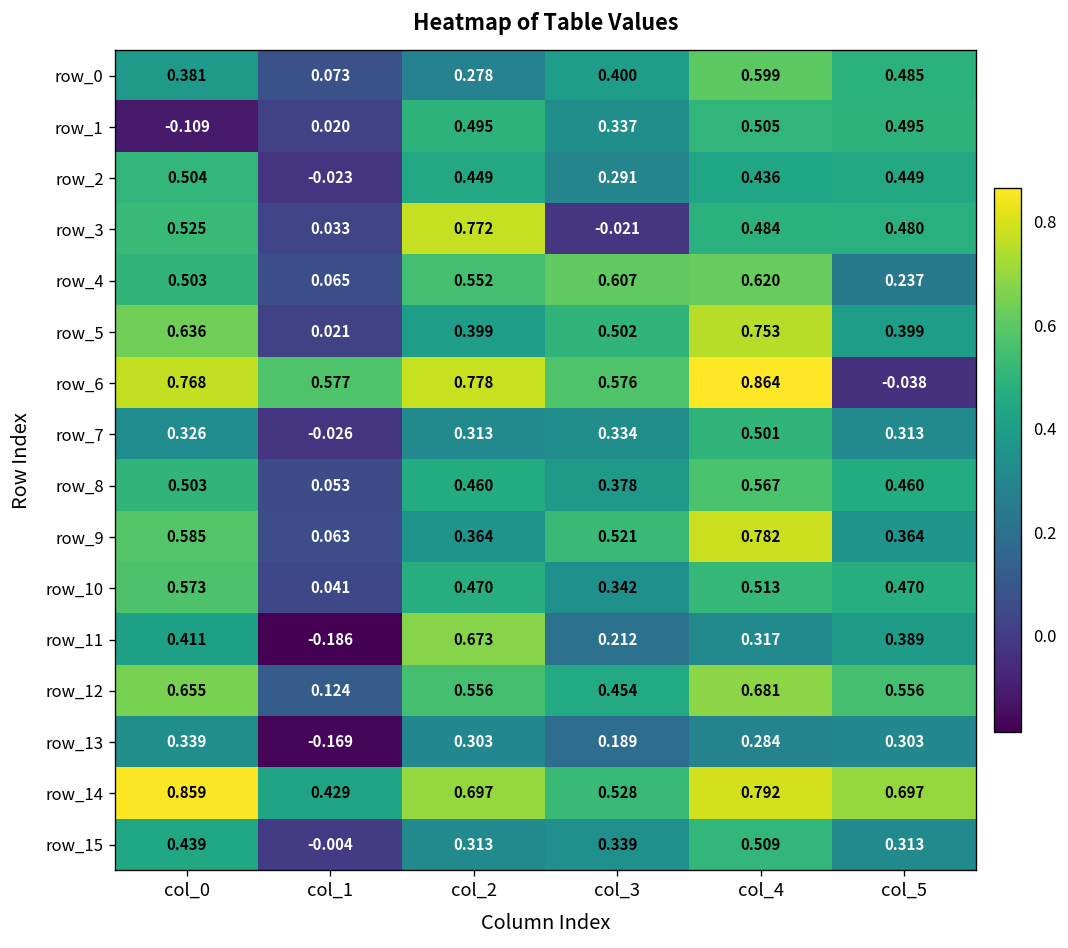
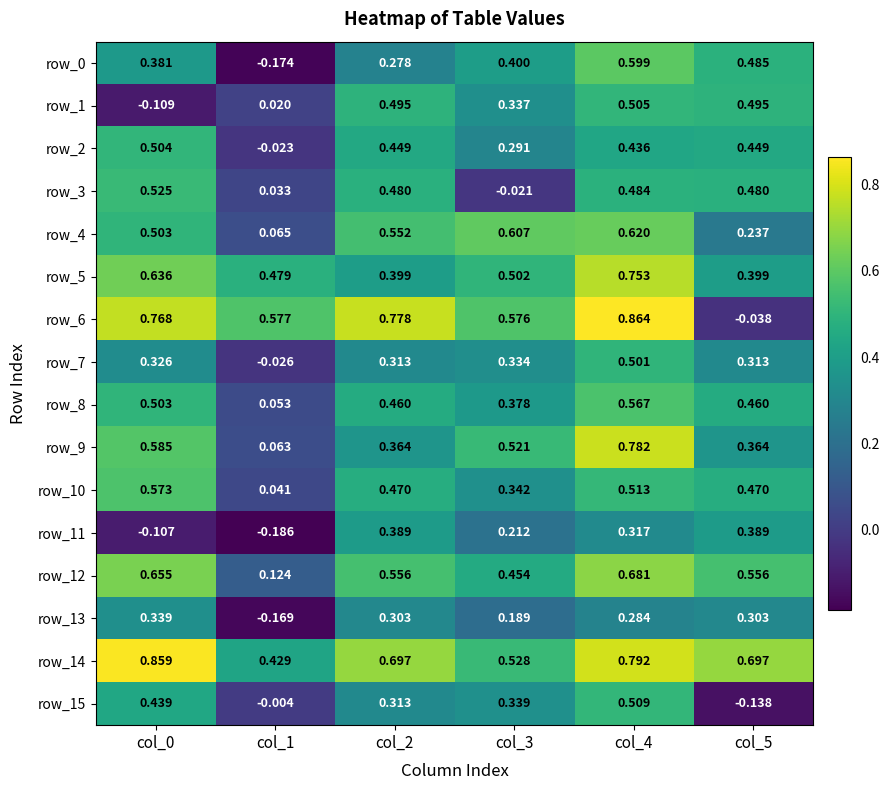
  {
    "row_0": {
      "col_0": 0.381,
-     "col_1": 0.073,
+     "col_1": -0.174,
      "col_2": 0.278,
      "col_3": 0.400,
      "col_4": 0.599,
      "col_5": 0.485
    },
    "row_1": {
      "col_0": -0.109,
      "col_1": 0.020,
      "col_2": 0.495,
      "col_3": 0.337,
      "col_4": 0.505,
      "col_5": 0.495
    },
    "row_2": {
      "col_0": 0.504,
      "col_1": -0.023,
      "col_2": 0.449,
      "col_3": 0.291,
      "col_4": 0.436,
      "col_5": 0.449
    },
    "row_3": {
      "col_0": 0.525,
      "col_1": 0.033,
-     "col_2": 0.772,
+     "col_2": 0.480,
      "col_3": -0.021,
      "col_4": 0.484,
      "col_5": 0.480
    },
    "row_4": {
      "col_0": 0.503,
      "col_1": 0.065,
      "col_2": 0.552,
      "col_3": 0.607,
      "col_4": 0.620,
      "col_5": 0.237
    },
    "row_5": {
      "col_0": 0.636,
-     "col_1": 0.021,
+     "col_1": 0.479,
      "col_2": 0.399,
      "col_3": 0.502,
      "col_4": 0.753,
      "col_5": 0.399
    },
    "row_6": {
      "col_0": 0.768,
      "col_1": 0.577,
      "col_2": 0.778,
      "col_3": 0.576,
      "col_4": 0.864,
      "col_5": -0.038
    },
    "row_7": {
      "col_0": 0.326,
      "col_1": -0.026,
      "col_2": 0.313,
      "col_3": 0.334,
      "col_4": 0.501,
      "col_5": 0.313
    },
    "row_8": {
      "col_0": 0.503,
      "col_1": 0.053,
      "col_2": 0.460,
      "col_3": 0.378,
      "col_4": 0.567,
      "col_5": 0.460
    },
    "row_9": {
      "col_0": 0.585,
      "col_1": 0.063,
      "col_2": 0.364,
      "col_3": 0.521,
      "col_4": 0.782,
      "col_5": 0.364
    },
    "row_10": {
      "col_0": 0.573,
      "col_1": 0.041,
      "col_2": 0.470,
      "col_3": 0.342,
      "col_4": 0.513,
      "col_5": 0.470
    },
    "row_11": {
-     "col_0": 0.411,
+     "col_0": -0.107,
      "col_1": -0.186,
-     "col_2": 0.673,
+     "col_2": 0.389,
      "col_3": 0.212,
      "col_4": 0.317,
      "col_5": 0.389
    },
    "row_12": {
      "col_0": 0.655,
      "col_1": 0.124,
      "col_2": 0.556,
      "col_3": 0.454,
      "col_4": 0.681,
      "col_5": 0.556
    },
    "row_13": {
      "col_0": 0.339,
      "col_1": -0.169,
      "col_2": 0.303,
      "col_3": 0.189,
      "col_4": 0.284,
      "col_5": 0.303
    },
    "row_14": {
      "col_0": 0.859,
      "col_1": 0.429,
      "col_2": 0.697,
      "col_3": 0.528,
      "col_4": 0.792,
      "col_5": 0.697
    },
    "row_15": {
      "col_0": 0.439,
      "col_1": -0.004,
      "col_2": 0.313,
      "col_3": 0.339,
      "col_4": 0.509,
-     "col_5": 0.313
+     "col_5": -0.138
    }
  }
